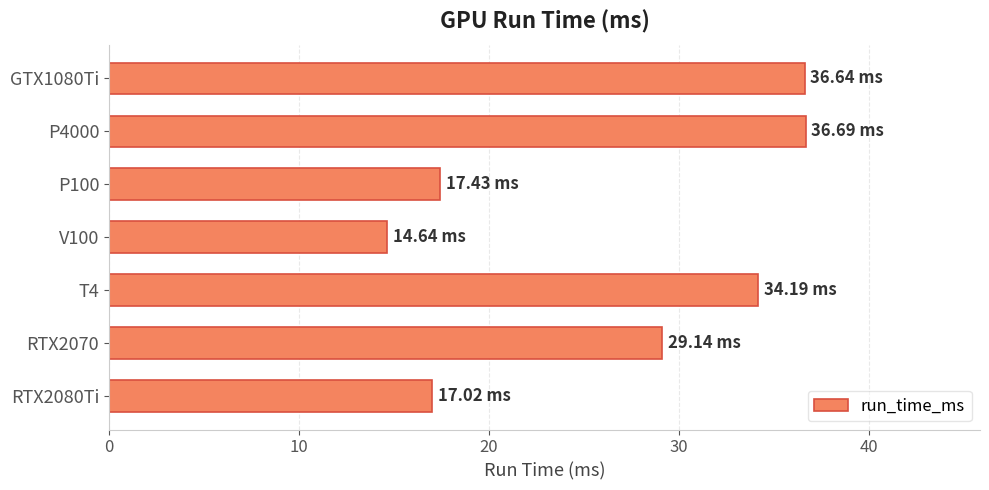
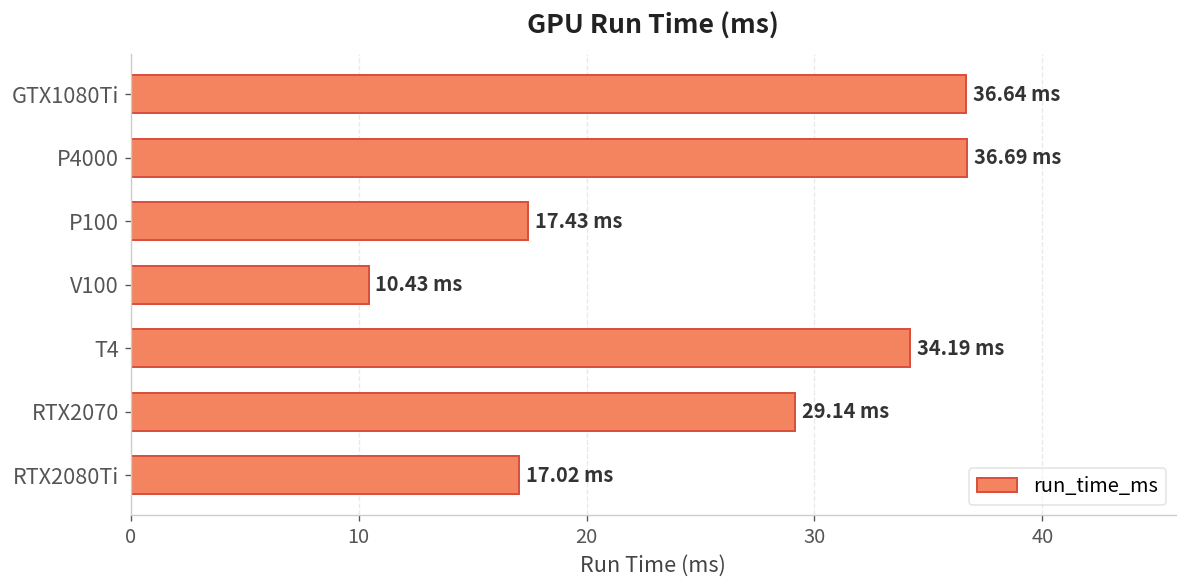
  {
    "GTX1080Ti": 36.64,
    "P4000": 36.69,
    "P100": 17.43,
-   "V100": 14.64,
+   "V100": 10.43,
    "T4": 34.19,
    "RTX2070": 29.14,
    "RTX2080Ti": 17.02
  }
